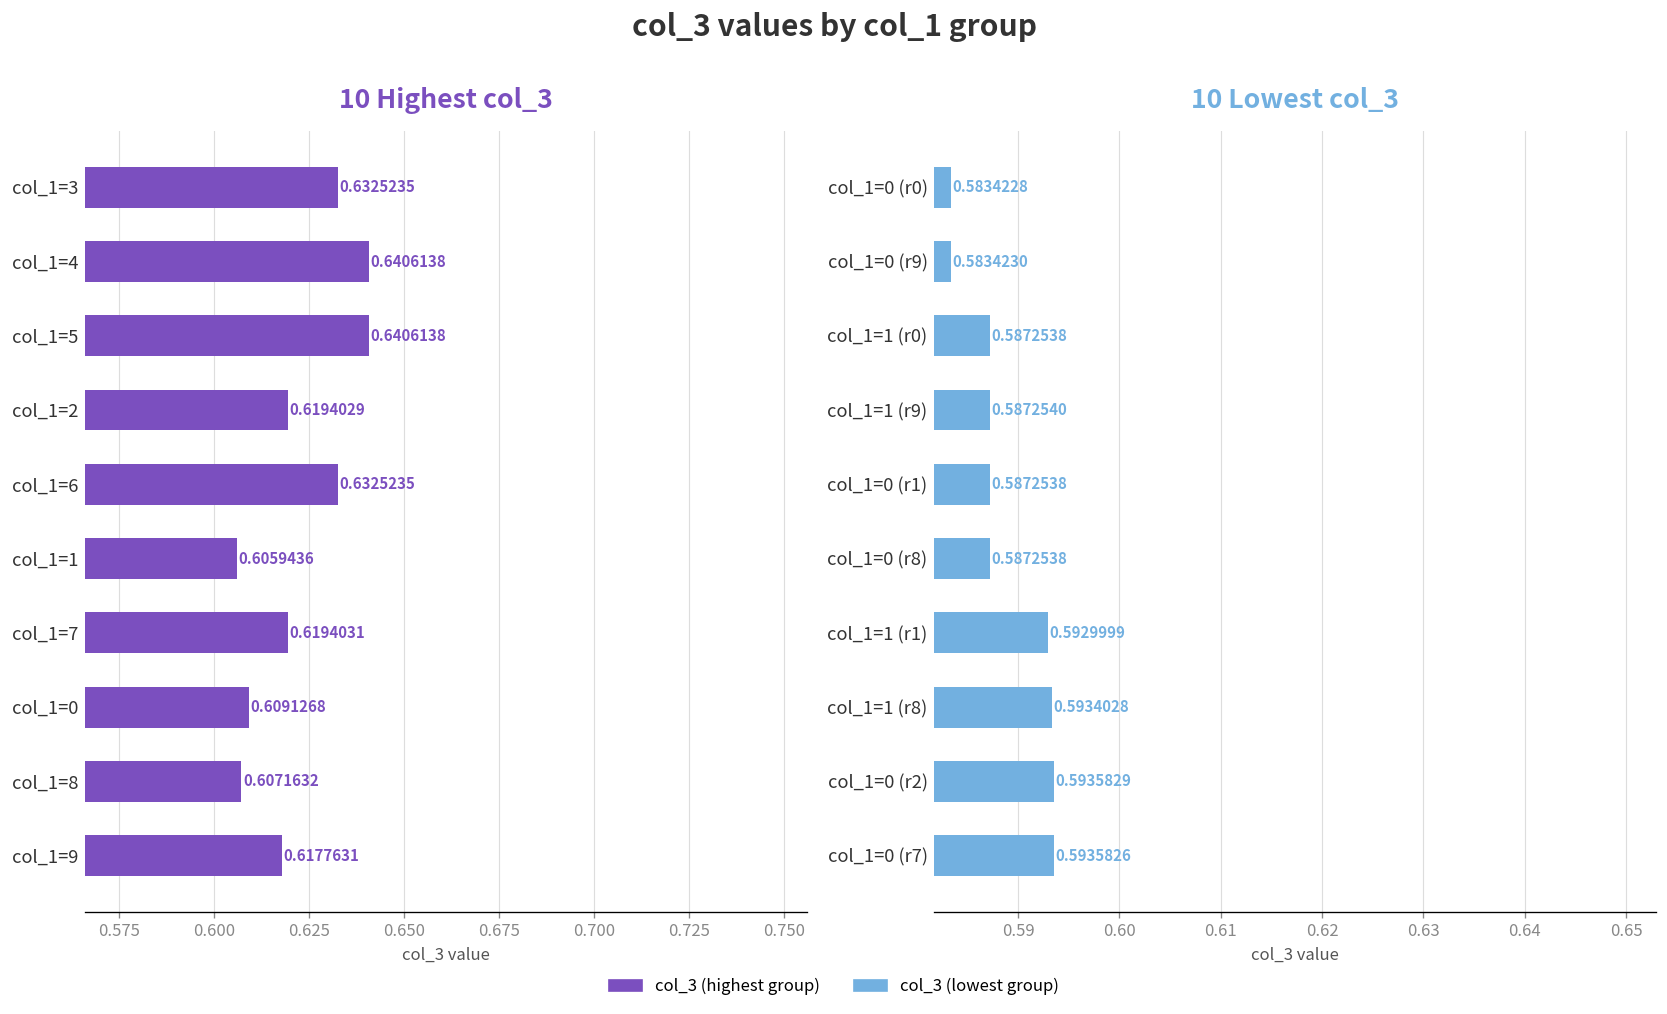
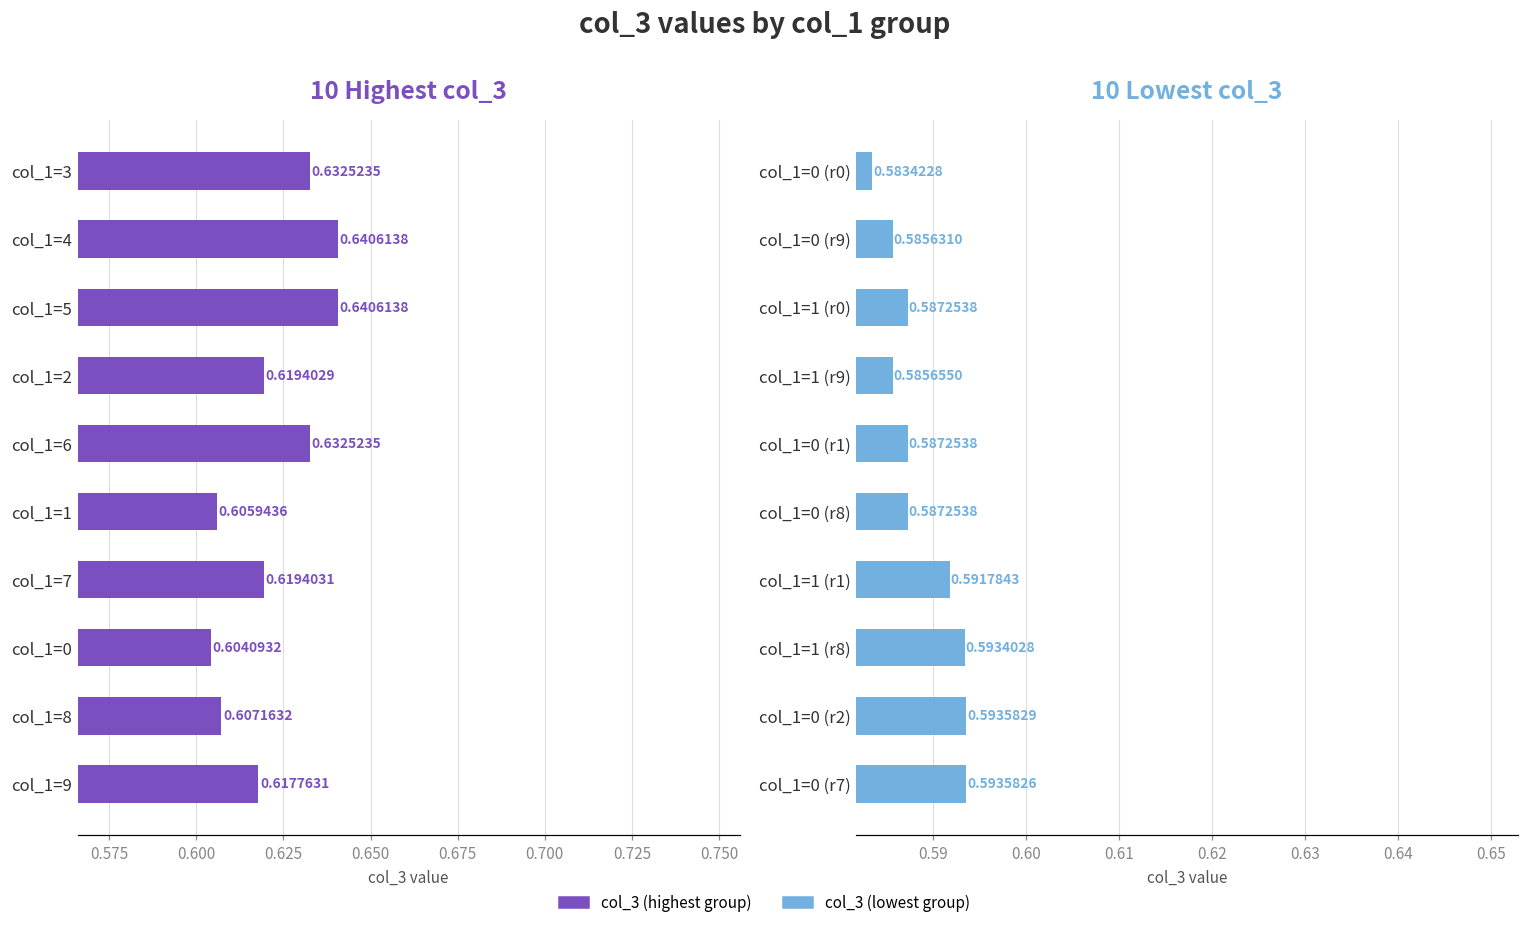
  {
    "10 Highest col_3": {
      "col_1=3": 0.6325235,
      "col_1=4": 0.6406138,
      "col_1=5": 0.6406138,
      "col_1=2": 0.6194029,
      "col_1=6": 0.6325235,
      "col_1=1": 0.6059436,
      "col_1=7": 0.6194031,
-     "col_1=0": 0.6091268,
+     "col_1=0": 0.6040932,
      "col_1=8": 0.6071632,
      "col_1=9": 0.6177631
    },
    "10 Lowest col_3": {
      "col_1=0 (r0)": 0.5834228,
-     "col_1=0 (r9)": 0.5834230,
+     "col_1=0 (r9)": 0.5856310,
      "col_1=1 (r0)": 0.5872538,
-     "col_1=1 (r9)": 0.5872540,
+     "col_1=1 (r9)": 0.5856550,
      "col_1=0 (r1)": 0.5872538,
      "col_1=0 (r8)": 0.5872538,
-     "col_1=1 (r1)": 0.5929999,
+     "col_1=1 (r1)": 0.5917843,
      "col_1=1 (r8)": 0.5934028,
      "col_1=0 (r2)": 0.5935829,
      "col_1=0 (r7)": 0.5935826
    }
  }
